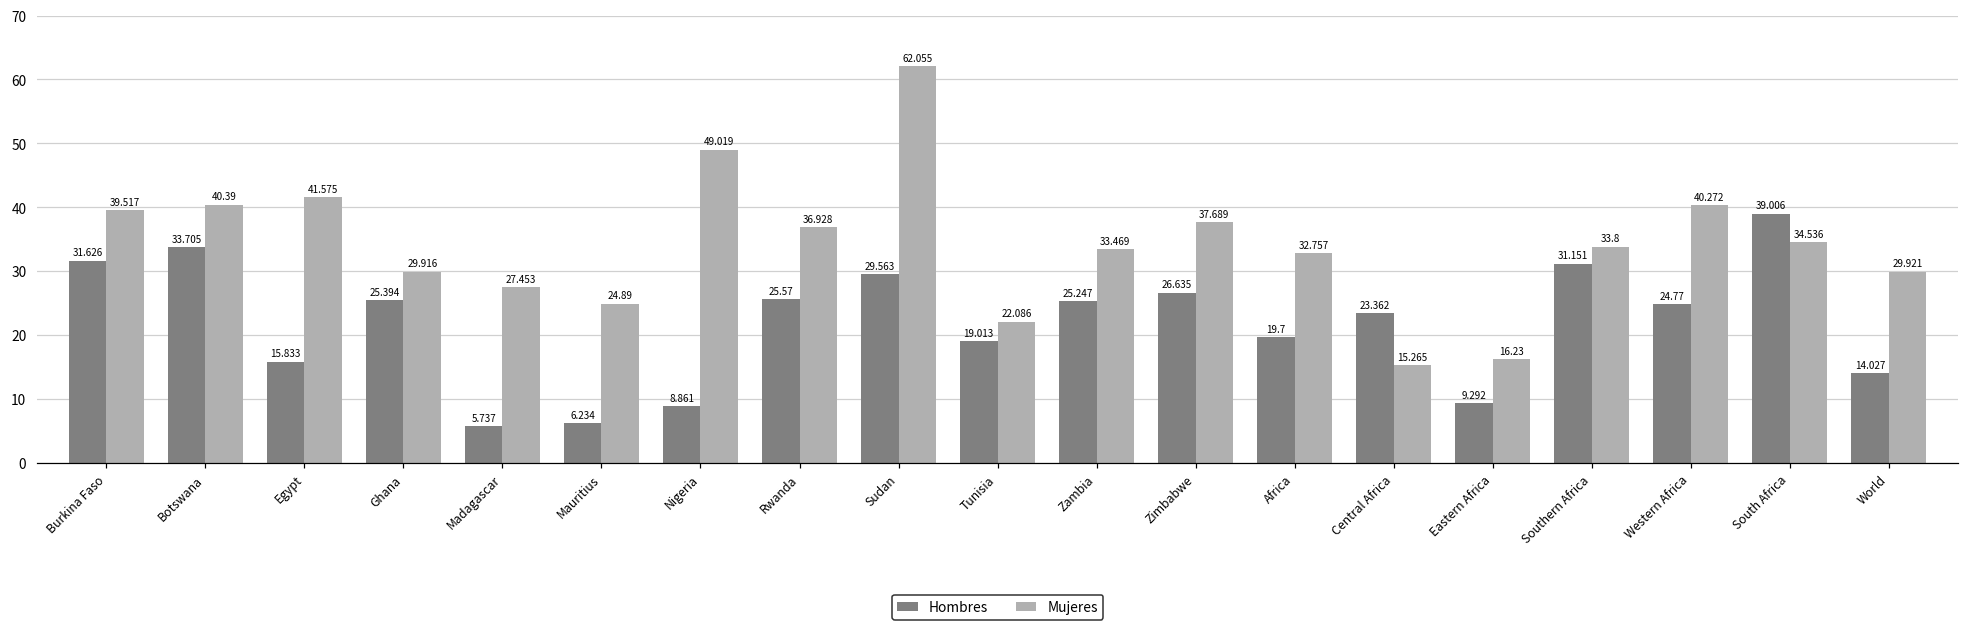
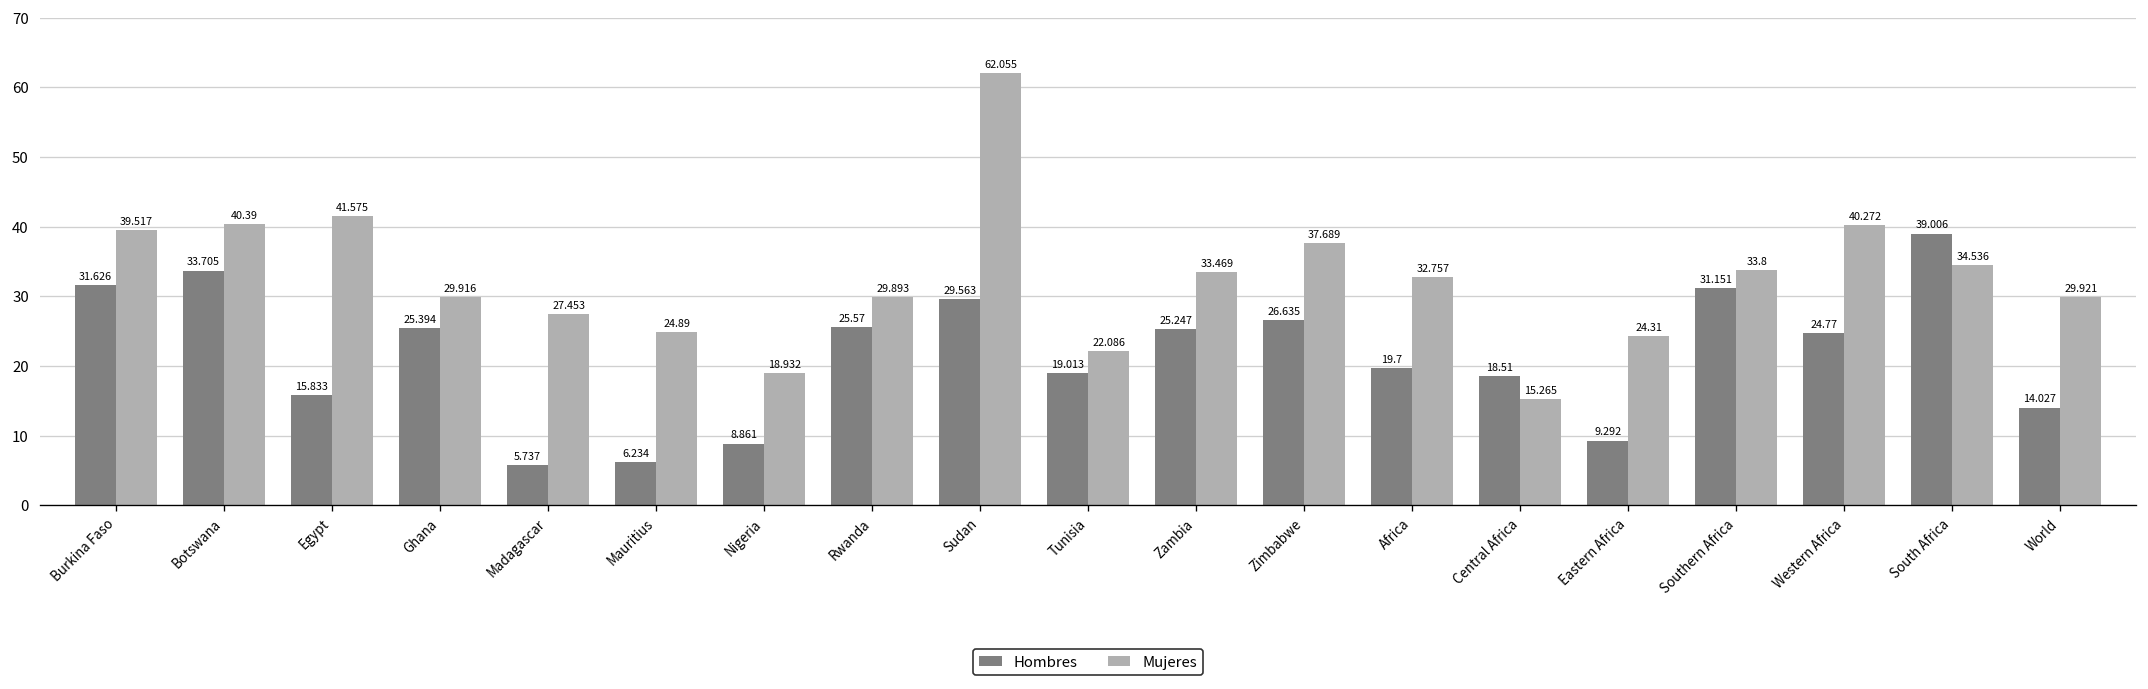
  {
    "Hombres": {
      "Burkina Faso": 31.626,
      "Botswana": 33.705,
      "Egypt": 15.833,
      "Ghana": 25.394,
      "Madagascar": 5.737,
      "Mauritius": 6.234,
      "Nigeria": 8.861,
      "Rwanda": 25.57,
      "Sudan": 29.563,
      "Tunisia": 19.013,
      "Zambia": 25.247,
      "Zimbabwe": 26.635,
      "Africa": 19.7,
-     "Central Africa": 23.362,
+     "Central Africa": 18.51,
      "Eastern Africa": 9.292,
      "Southern Africa": 31.151,
      "Western Africa": 24.77,
      "South Africa": 39.006,
      "World": 14.027
    },
    "Mujeres": {
      "Burkina Faso": 39.517,
      "Botswana": 40.39,
      "Egypt": 41.575,
      "Ghana": 29.916,
      "Madagascar": 27.453,
      "Mauritius": 24.89,
-     "Nigeria": 49.019,
-     "Rwanda": 36.928,
+     "Nigeria": 18.932,
+     "Rwanda": 29.893,
      "Sudan": 62.055,
      "Tunisia": 22.086,
      "Zambia": 33.469,
      "Zimbabwe": 37.689,
      "Africa": 32.757,
      "Central Africa": 15.265,
-     "Eastern Africa": 16.23,
+     "Eastern Africa": 24.31,
      "Southern Africa": 33.8,
      "Western Africa": 40.272,
      "South Africa": 34.536,
      "World": 29.921
    }
  }
